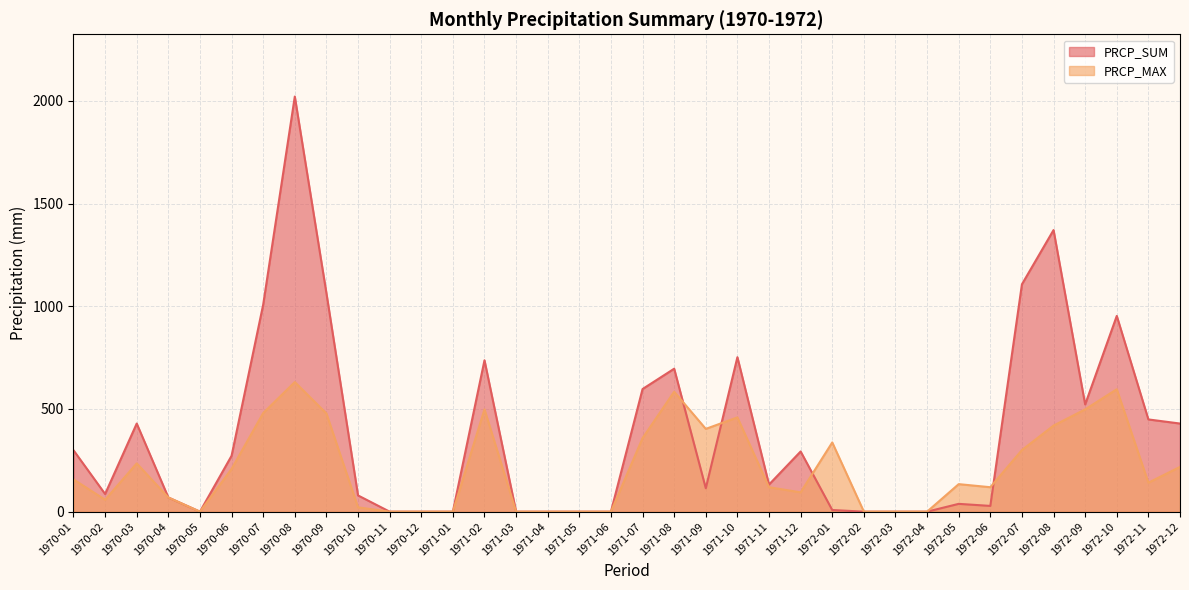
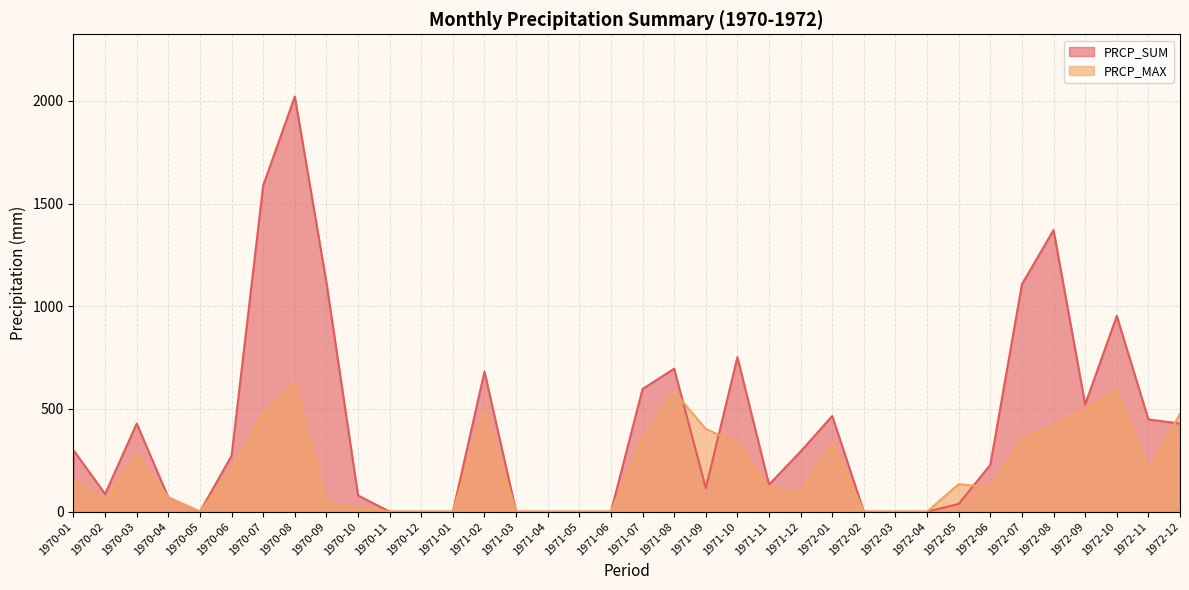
  {
    "PRCP_SUM": {
      "1970-01": 300,
      "1970-02": 90,
      "1970-03": 430,
      "1970-06": 270,
-     "1970-07": 1010,
+     "1970-07": 1590,
      "1970-08": 2020,
-     "1970-09": 1060,
+     "1970-09": 1120,
      "1970-10": 80,
-     "1971-02": 740,
+     "1971-02": 680,
      "1971-07": 600,
      "1971-08": 700,
      "1971-09": 110,
      "1971-10": 750,
      "1971-11": 130,
      "1971-12": 290,
-     "1972-01": 10,
+     "1972-01": 470,
      "1972-05": 40,
-     "1972-06": 30,
+     "1972-06": 230,
      "1972-07": 1110,
      "1972-08": 1370,
      "1972-09": 520,
      "1972-10": 950,
      "1972-11": 450,
      "1972-12": 430
    },
    "PRCP_MAX": {
      "1970-01": 160,
      "1970-02": 60,
-     "1970-03": 240,
+     "1970-03": 280,
      "1970-06": 210,
      "1970-07": 480,
      "1970-08": 630,
-     "1970-09": 480,
+     "1970-09": 40,
      "1970-10": 20,
      "1971-02": 500,
      "1971-07": 360,
      "1971-08": 580,
      "1971-09": 400,
-     "1971-10": 460,
+     "1971-10": 330,
      "1971-11": 120,
      "1971-12": 90,
      "1972-01": 340,
      "1972-05": 130,
      "1972-06": 120,
-     "1972-07": 300,
+     "1972-07": 360,
      "1972-08": 420,
      "1972-09": 500,
      "1972-10": 600,
-     "1972-11": 140,
-     "1972-12": 220
+     "1972-11": 200,
+     "1972-12": 480
    }
  }
